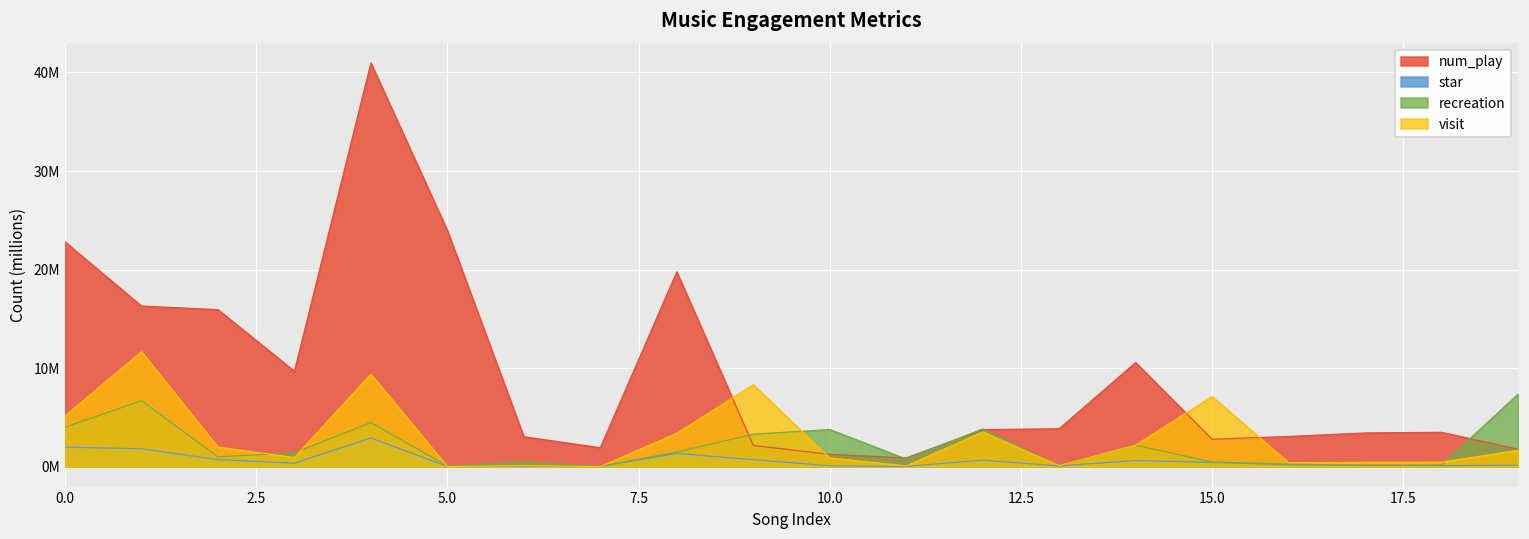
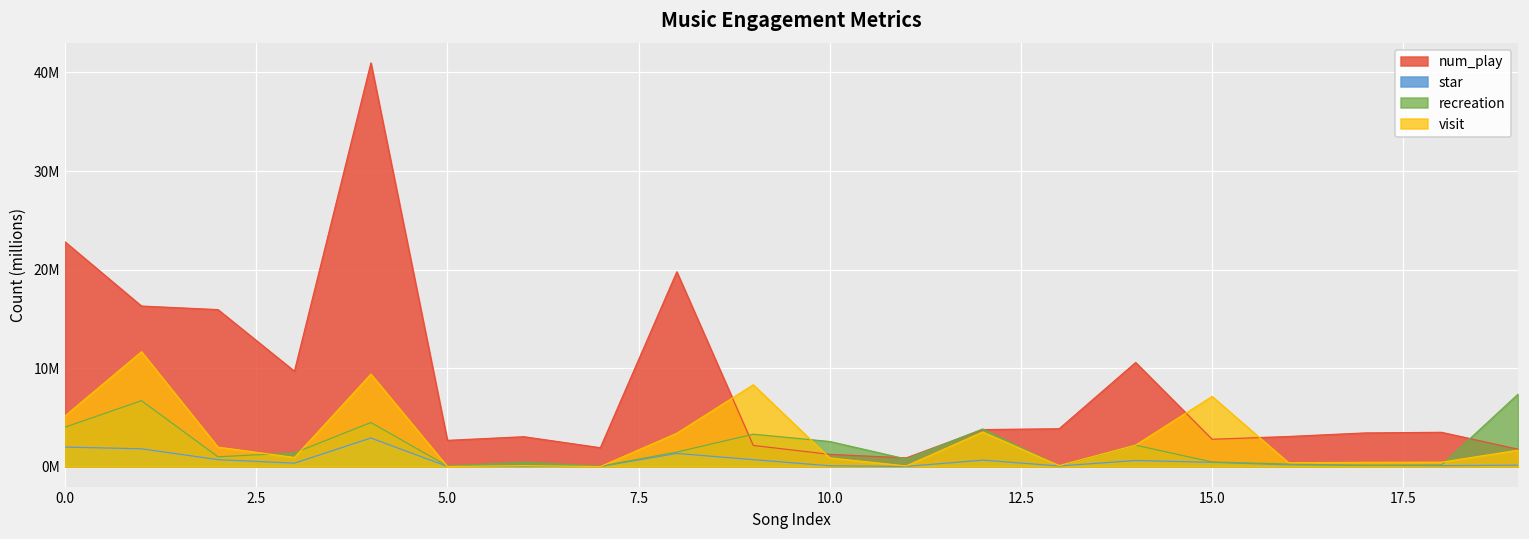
  {
    "num_play": {
      "0.0": 23000000,
-     "5.0": 24000000,
+     "5.0": 3000000,
      "10.0": 1000000,
      "15.0": 3000000
    },
    "star": {
      "0.0": 2000000,
      "10.0": 0
    },
    "recreation": {
      "0.0": 4000000,
-     "10.0": 4000000
+     "10.0": 3000000
    },
    "visit": {
      "0.0": 5000000,
      "10.0": 1000000,
      "15.0": 7000000
    }
  }
